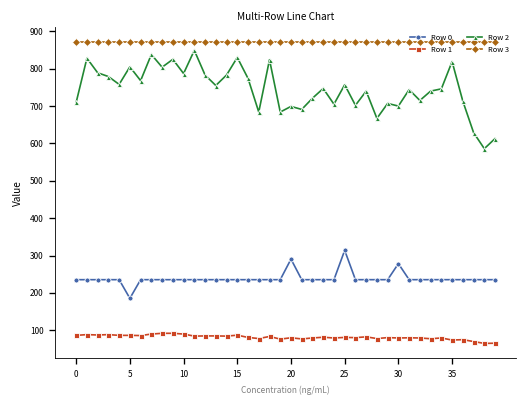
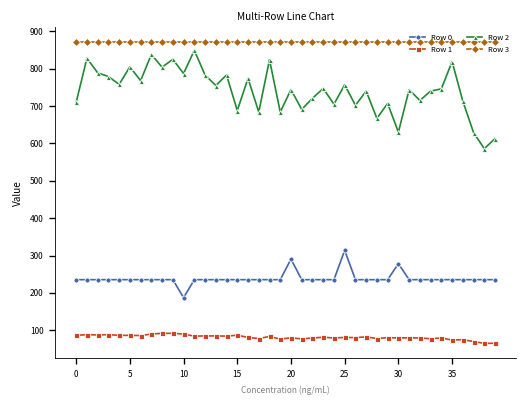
  {
    "Row 0": {
      "0": 240,
-     "5": 190,
-     "10": 240,
+     "5": 240,
+     "10": 190,
      "15": 240,
      "20": 290,
      "25": 310,
      "30": 280,
      "35": 240
    },
    "Row 2": {
      "0": 710,
      "5": 810,
      "10": 790,
-     "15": 830,
-     "20": 700,
+     "15": 690,
+     "20": 740,
      "25": 760,
-     "30": 700,
+     "30": 630,
      "35": 820
    }
  }
